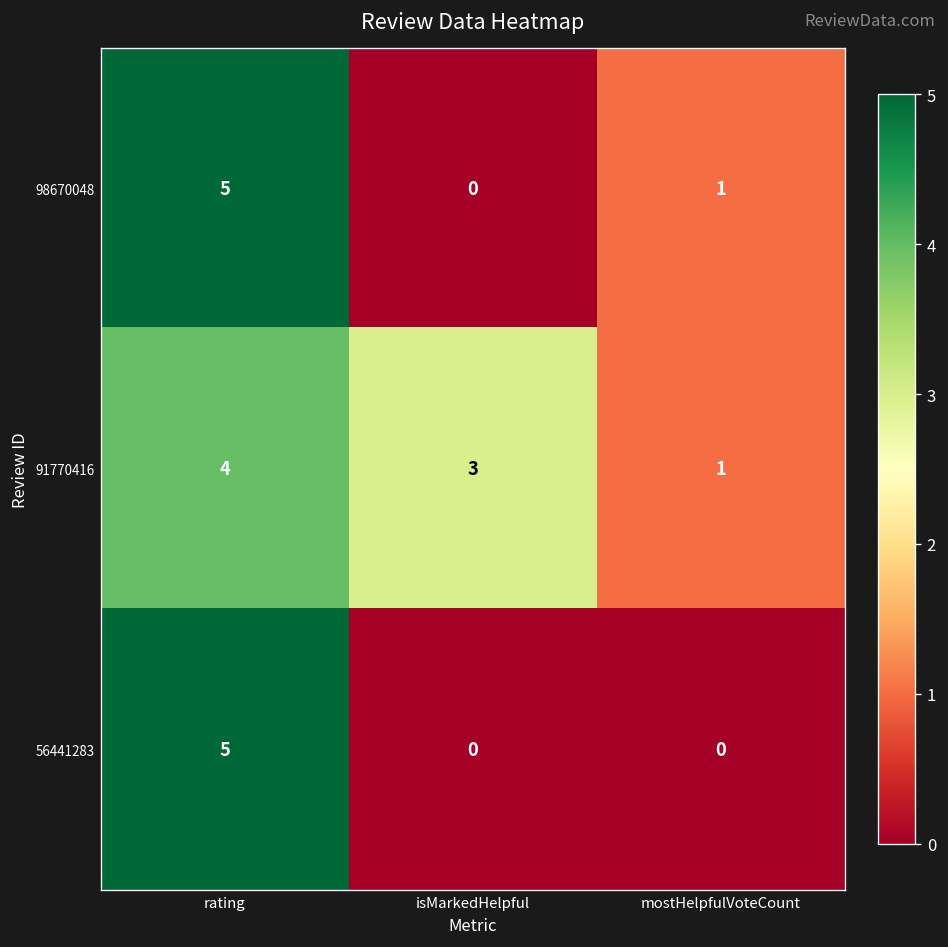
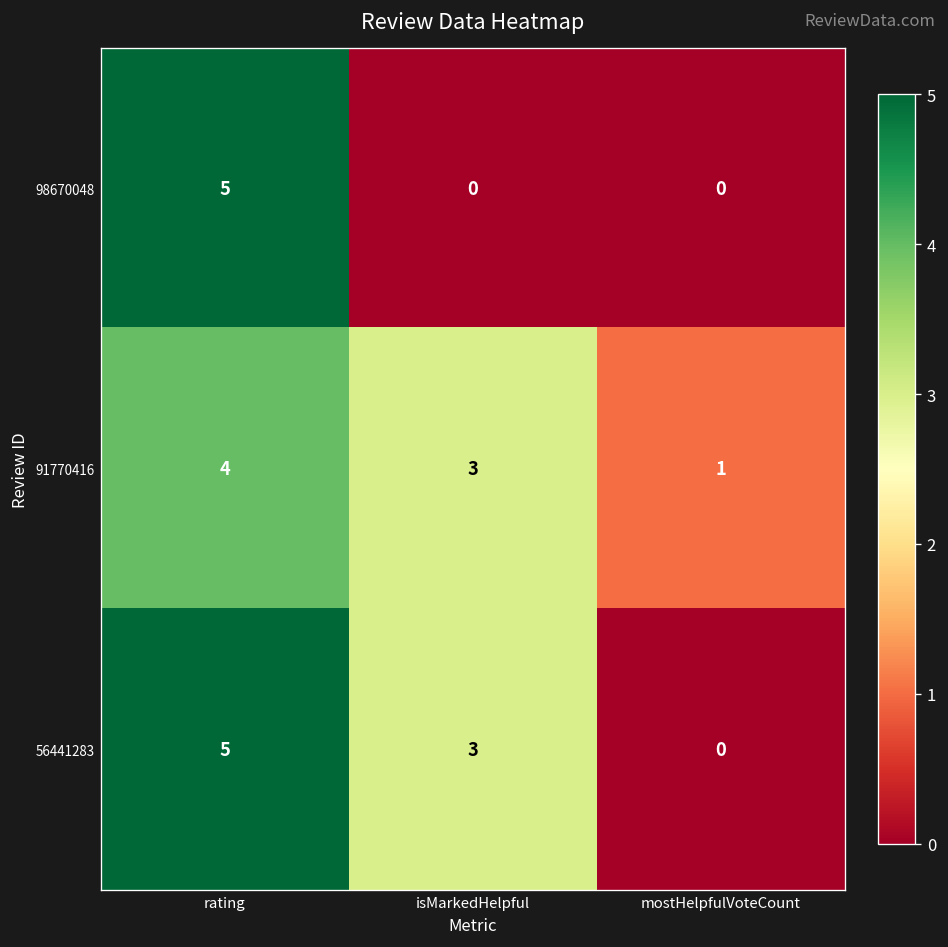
  {
    "98670048": {
      "rating": 5,
      "isMarkedHelpful": 0,
-     "mostHelpfulVoteCount": 1
+     "mostHelpfulVoteCount": 0
    },
    "91770416": {
      "rating": 4,
      "isMarkedHelpful": 3,
      "mostHelpfulVoteCount": 1
    },
    "56441283": {
      "rating": 5,
-     "isMarkedHelpful": 0,
+     "isMarkedHelpful": 3,
      "mostHelpfulVoteCount": 0
    }
  }
